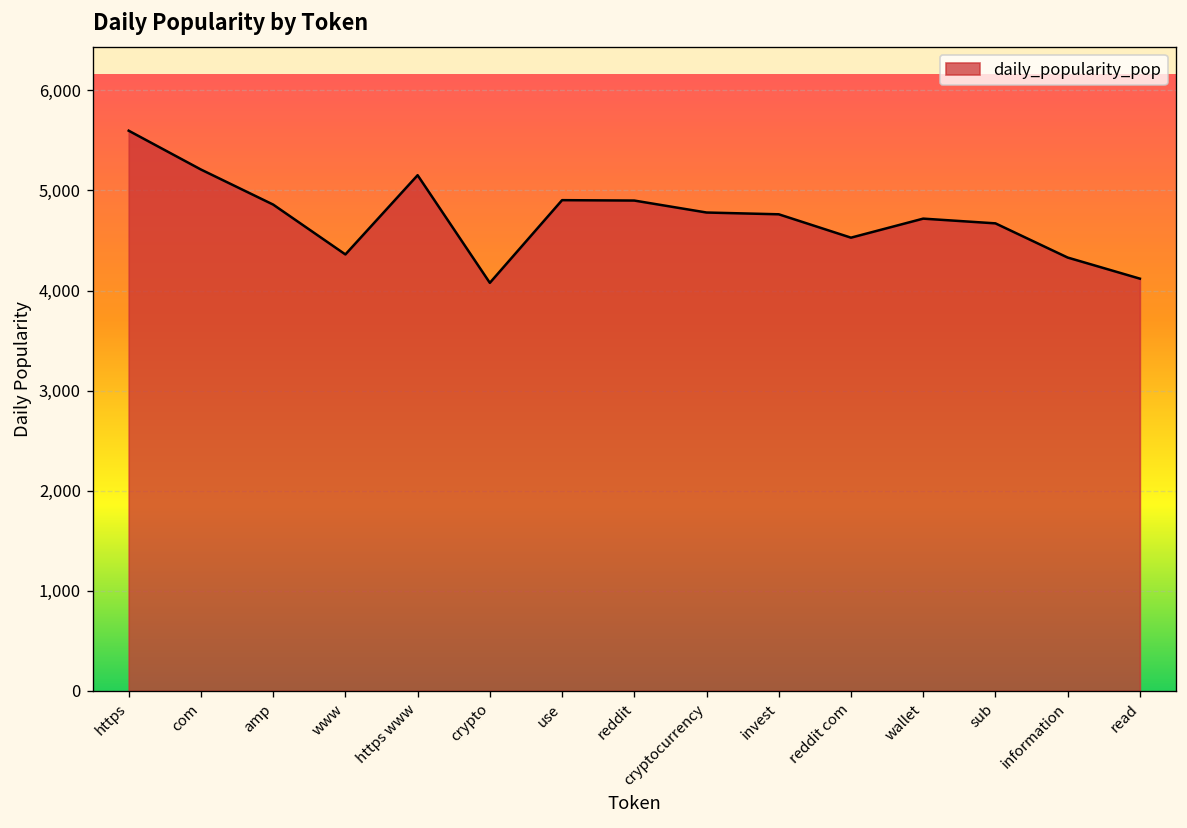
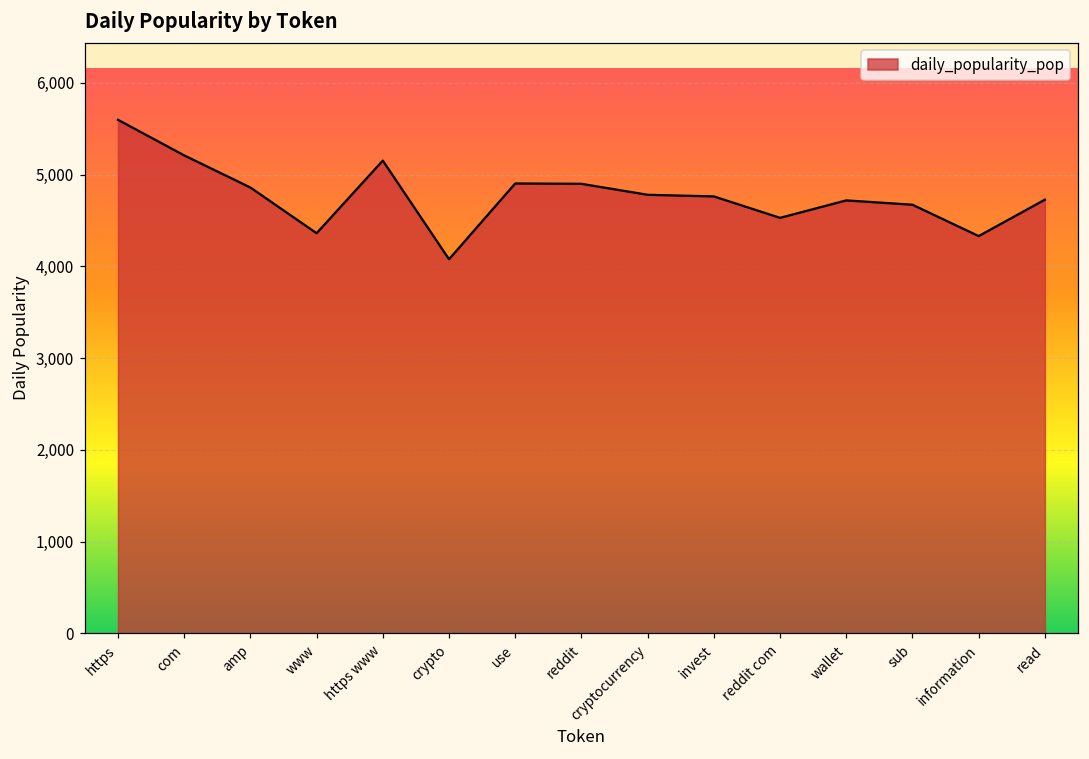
  {
    "https": "5,600",
    "com": "5,200",
    "amp": "4,900",
    "www": "4,400",
    "https www": "5,200",
    "crypto": "4,100",
    "use": "4,900",
    "reddit": "4,900",
    "cryptocurrency": "4,800",
    "invest": "4,800",
    "reddit com": "4,500",
    "wallet": "4,700",
    "sub": "4,700",
    "information": "4,300",
-   "read": "4,100"
+   "read": "4,700"
  }
